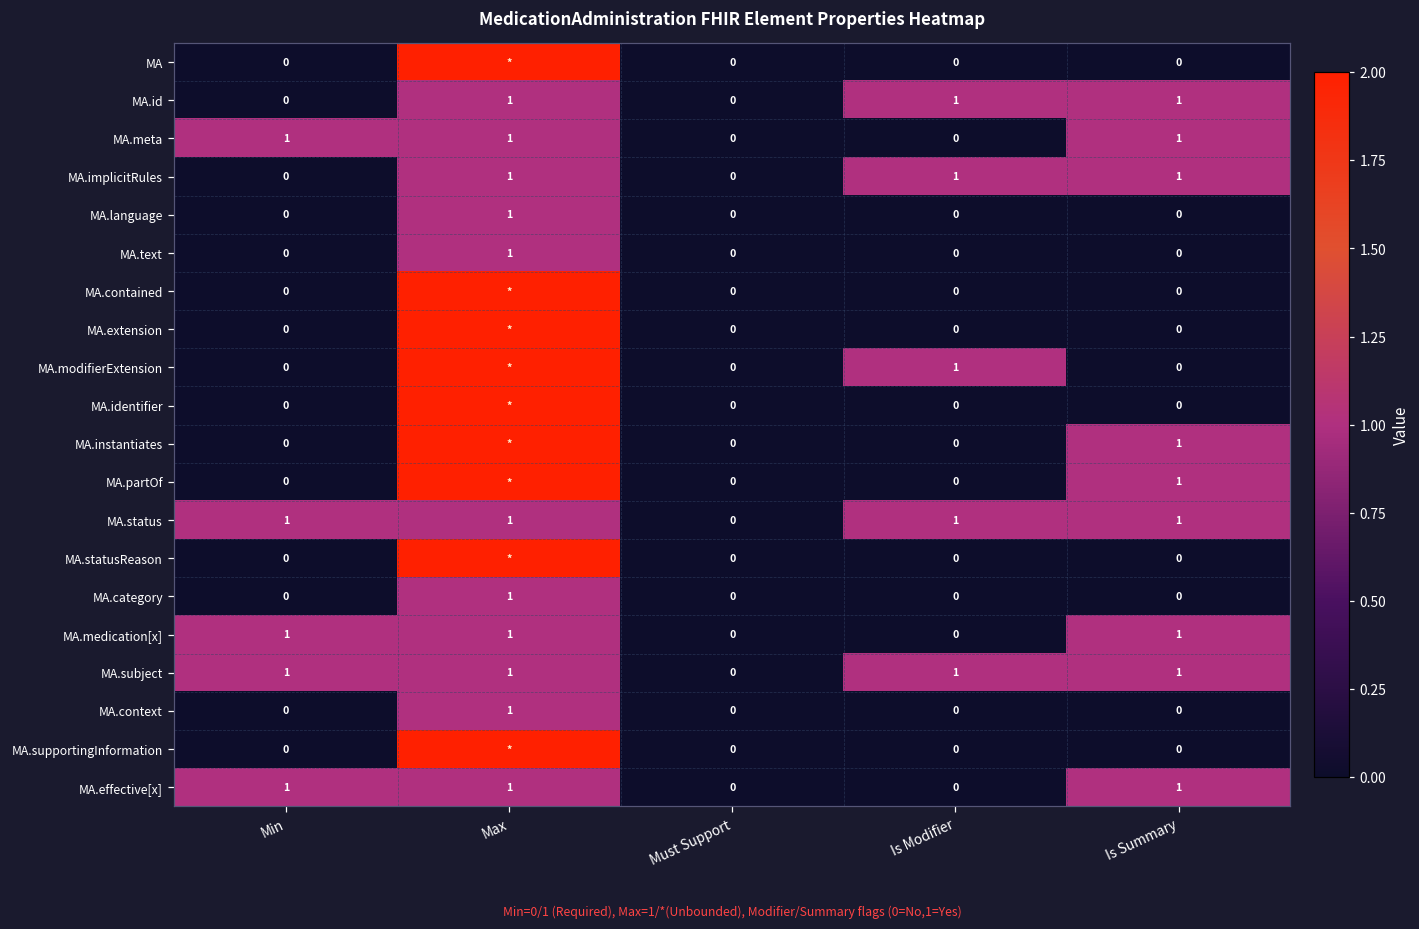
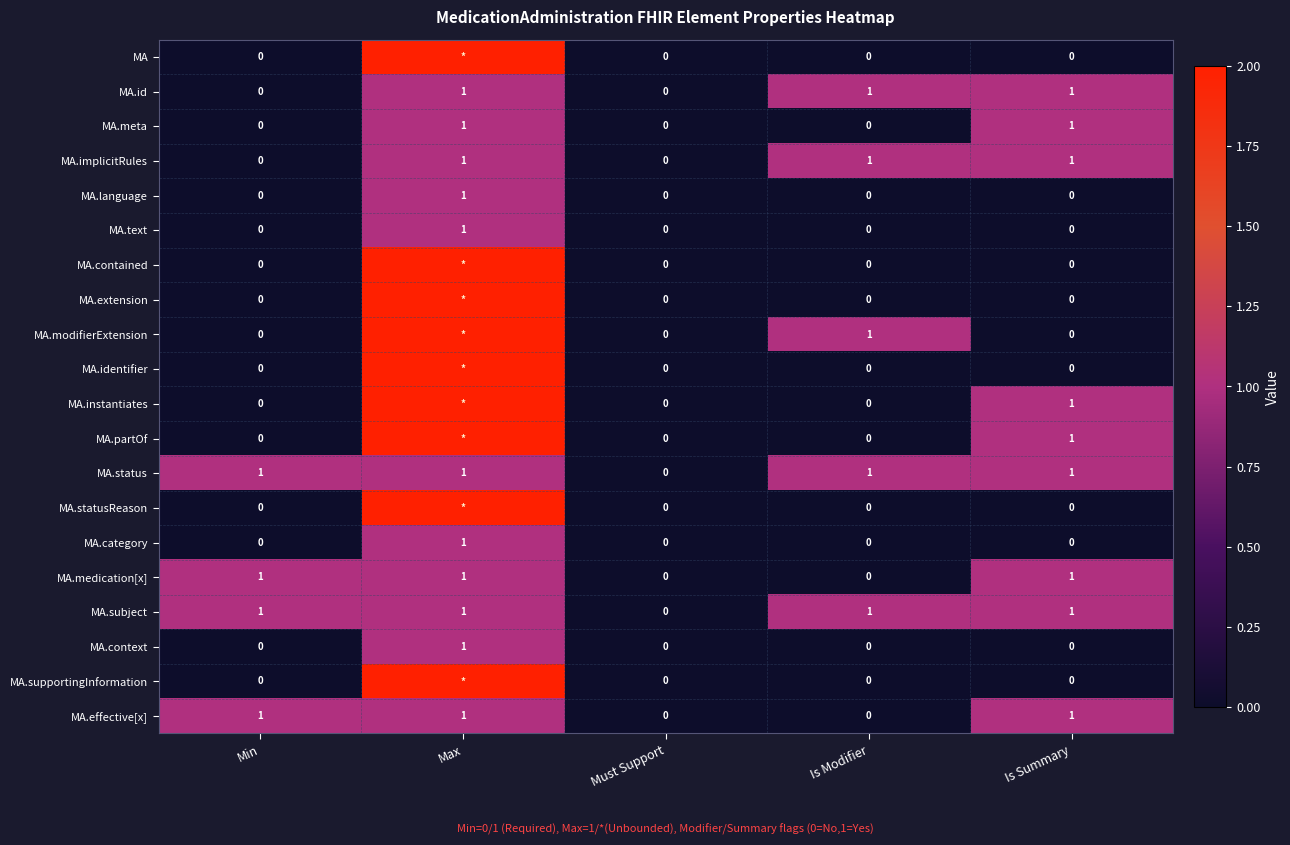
  {
    "MA": {
      "Min": 0,
      "Must Support": 0,
      "Is Modifier": 0,
      "Is Summary": 0
    },
    "MA.id": {
      "Min": 0,
      "Max": 1,
      "Must Support": 0,
      "Is Modifier": 1,
      "Is Summary": 1
    },
    "MA.meta": {
-     "Min": 1,
+     "Min": 0,
      "Max": 1,
      "Must Support": 0,
      "Is Modifier": 0,
      "Is Summary": 1
    },
    "MA.implicitRules": {
      "Min": 0,
      "Max": 1,
      "Must Support": 0,
      "Is Modifier": 1,
      "Is Summary": 1
    },
    "MA.language": {
      "Min": 0,
      "Max": 1,
      "Must Support": 0,
      "Is Modifier": 0,
      "Is Summary": 0
    },
    "MA.text": {
      "Min": 0,
      "Max": 1,
      "Must Support": 0,
      "Is Modifier": 0,
      "Is Summary": 0
    },
    "MA.contained": {
      "Min": 0,
      "Must Support": 0,
      "Is Modifier": 0,
      "Is Summary": 0
    },
    "MA.extension": {
      "Min": 0,
      "Must Support": 0,
      "Is Modifier": 0,
      "Is Summary": 0
    },
    "MA.modifierExtension": {
      "Min": 0,
      "Must Support": 0,
      "Is Modifier": 1,
      "Is Summary": 0
    },
    "MA.identifier": {
      "Min": 0,
      "Must Support": 0,
      "Is Modifier": 0,
      "Is Summary": 0
    },
    "MA.instantiates": {
      "Min": 0,
      "Must Support": 0,
      "Is Modifier": 0,
      "Is Summary": 1
    },
    "MA.partOf": {
      "Min": 0,
      "Must Support": 0,
      "Is Modifier": 0,
      "Is Summary": 1
    },
    "MA.status": {
      "Min": 1,
      "Max": 1,
      "Must Support": 0,
      "Is Modifier": 1,
      "Is Summary": 1
    },
    "MA.statusReason": {
      "Min": 0,
      "Must Support": 0,
      "Is Modifier": 0,
      "Is Summary": 0
    },
    "MA.category": {
      "Min": 0,
      "Max": 1,
      "Must Support": 0,
      "Is Modifier": 0,
      "Is Summary": 0
    },
    "MA.medication[x]": {
      "Min": 1,
      "Max": 1,
      "Must Support": 0,
      "Is Modifier": 0,
      "Is Summary": 1
    },
    "MA.subject": {
      "Min": 1,
      "Max": 1,
      "Must Support": 0,
      "Is Modifier": 1,
      "Is Summary": 1
    },
    "MA.context": {
      "Min": 0,
      "Max": 1,
      "Must Support": 0,
      "Is Modifier": 0,
      "Is Summary": 0
    },
    "MA.supportingInformation": {
      "Min": 0,
      "Must Support": 0,
      "Is Modifier": 0,
      "Is Summary": 0
    },
    "MA.effective[x]": {
      "Min": 1,
      "Max": 1,
      "Must Support": 0,
      "Is Modifier": 0,
      "Is Summary": 1
    }
  }
